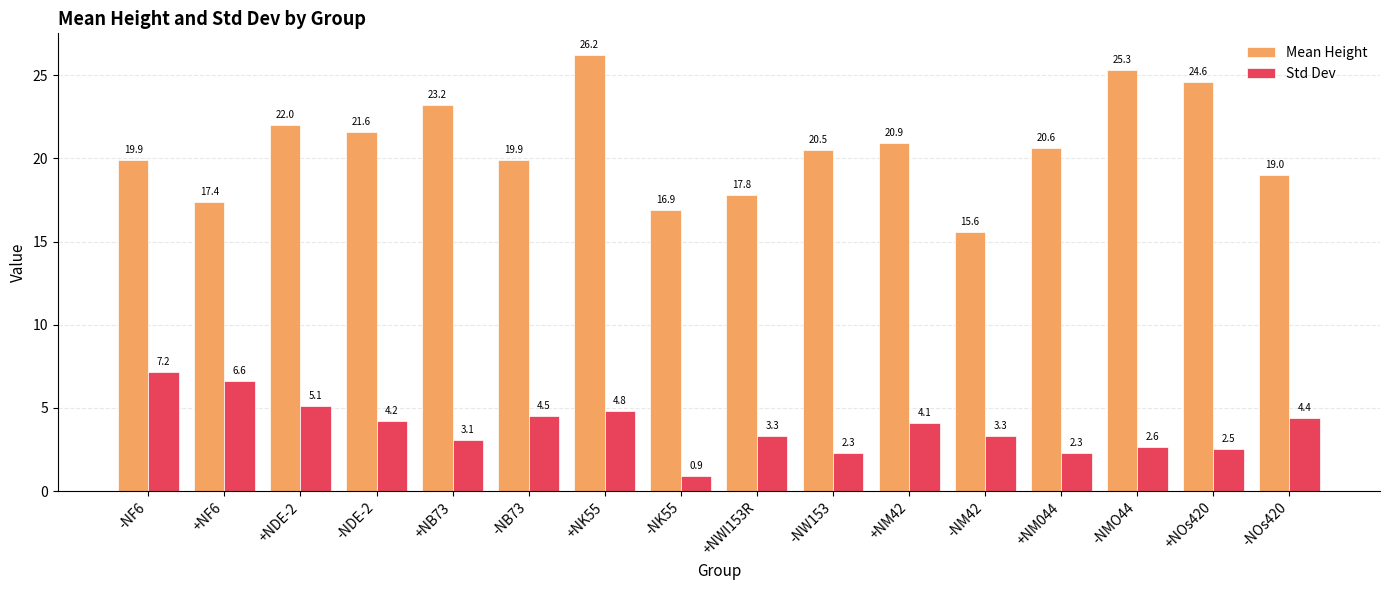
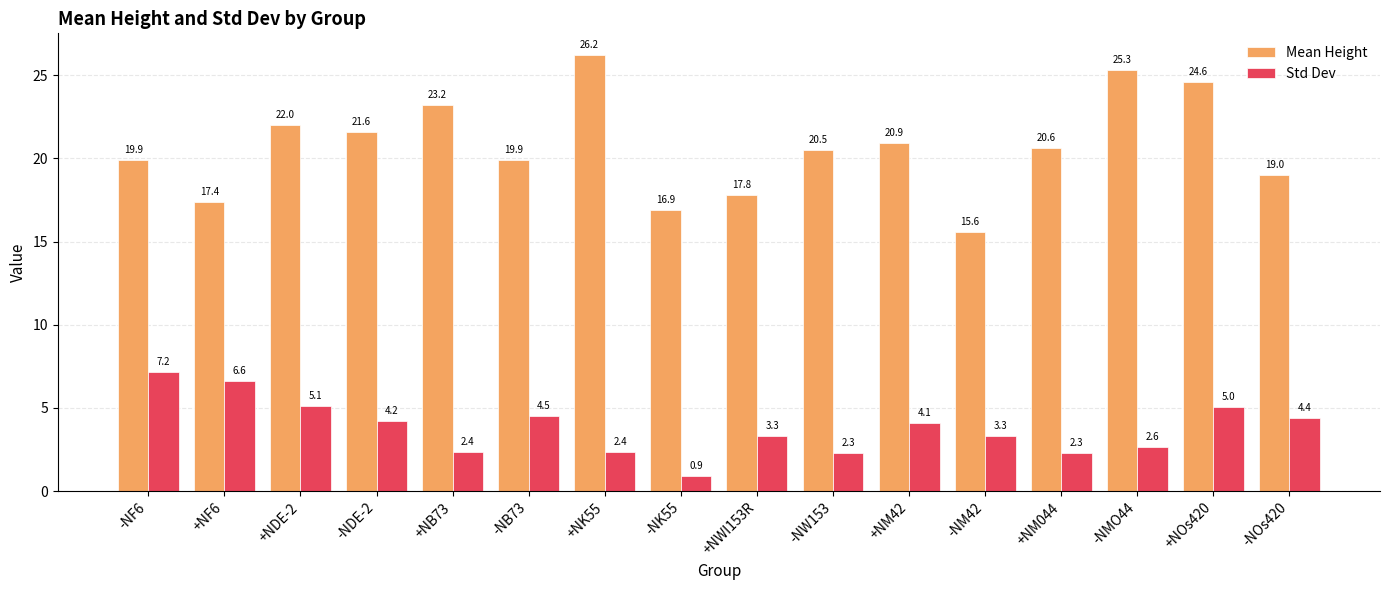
  {
    "Mean Height": {
      "-NF6": 19.9,
      "+NF6": 17.4,
      "+NDE-2": 22.0,
      "-NDE-2": 21.6,
      "+NB73": 23.2,
      "-NB73": 19.9,
      "+NK55": 26.2,
      "-NK55": 16.9,
      "+NWI153R": 17.8,
      "-NW153": 20.5,
      "+NM42": 20.9,
      "-NM42": 15.6,
      "+NM044": 20.6,
      "-NMO44": 25.3,
      "+NOs420": 24.6,
      "-NOs420": 19.0
    },
    "Std Dev": {
      "-NF6": 7.2,
      "+NF6": 6.6,
      "+NDE-2": 5.1,
      "-NDE-2": 4.2,
-     "+NB73": 3.1,
+     "+NB73": 2.4,
      "-NB73": 4.5,
-     "+NK55": 4.8,
+     "+NK55": 2.4,
      "-NK55": 0.9,
      "+NWI153R": 3.3,
      "-NW153": 2.3,
      "+NM42": 4.1,
      "-NM42": 3.3,
      "+NM044": 2.3,
      "-NMO44": 2.6,
-     "+NOs420": 2.5,
+     "+NOs420": 5.0,
      "-NOs420": 4.4
    }
  }
